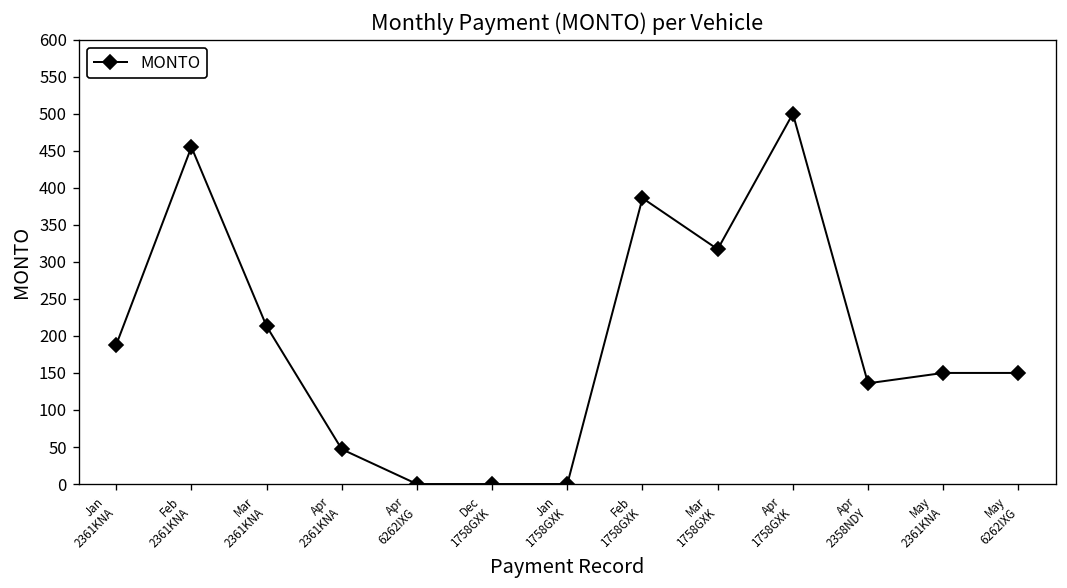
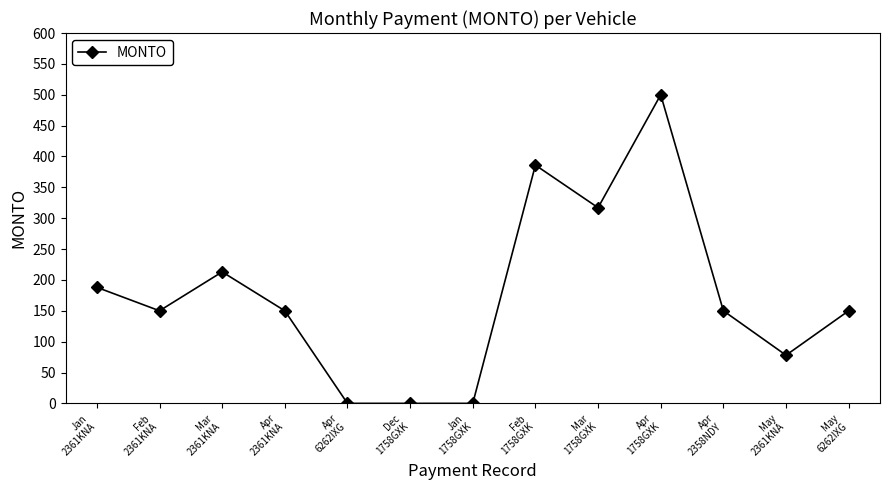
  {
    "Jan 2361KNA": 190,
-   "Feb 2361KNA": 460,
+   "Feb 2361KNA": 150,
    "Mar 2361KNA": 210,
-   "Apr 2361KNA": 50,
+   "Apr 2361KNA": 150,
    "Apr 6262IXG": 0,
    "Dec 1758GXK": 0,
    "Jan 1758GXK": 0,
    "Feb 1758GXK": 390,
    "Mar 1758GXK": 320,
    "Apr 1758GXK": 500,
-   "Apr 2358NDY": 140,
-   "May 2361KNA": 150,
+   "Apr 2358NDY": 150,
+   "May 2361KNA": 80,
    "May 6262IXG": 150
  }
